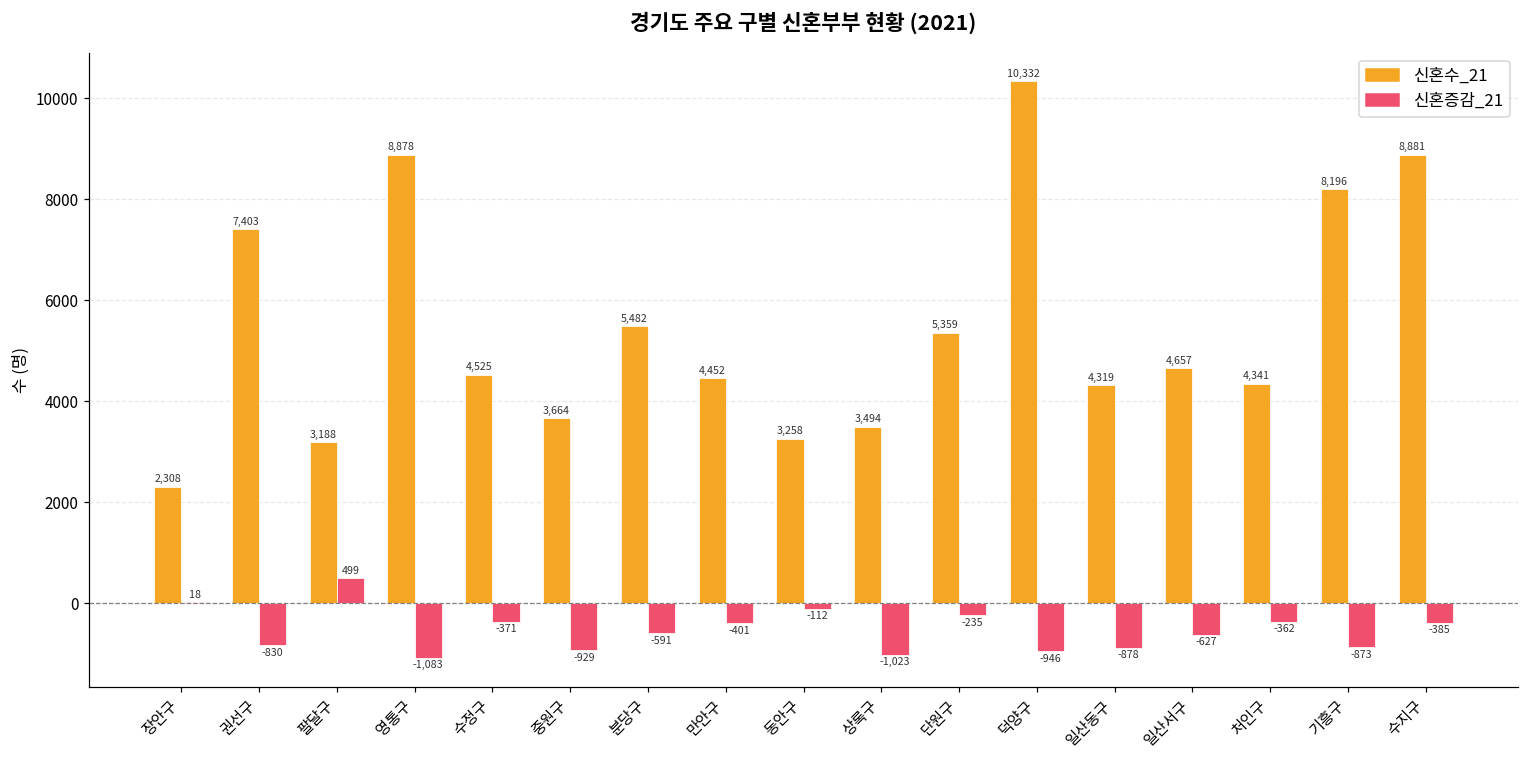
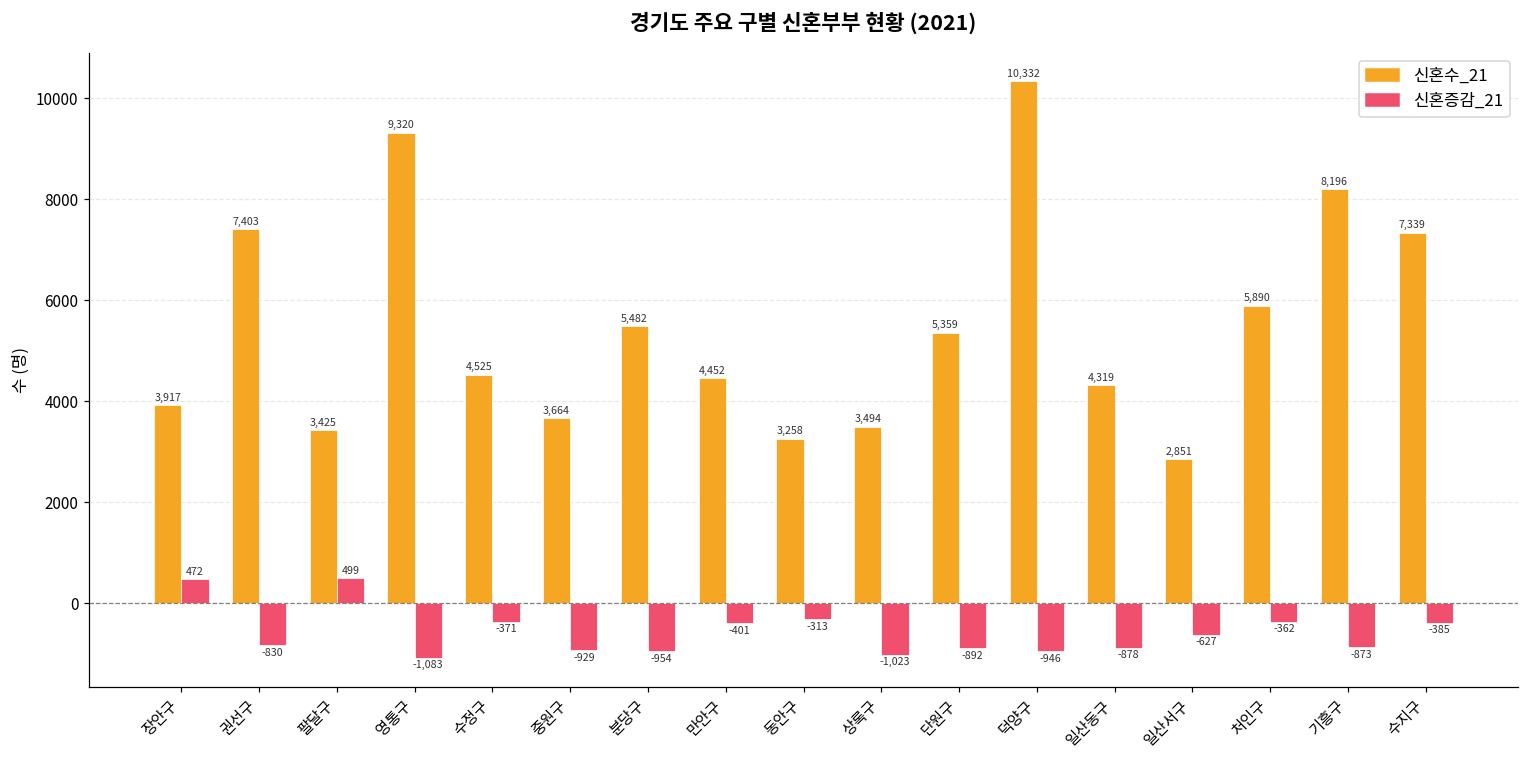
  {
    "신혼수_21": {
-     "장안구": "2,308",
+     "장안구": "3,917",
      "권선구": "7,403",
-     "팔달구": "3,188",
-     "영통구": "8,878",
+     "팔달구": "3,425",
+     "영통구": "9,320",
      "수정구": "4,525",
      "중원구": "3,664",
      "분당구": "5,482",
      "만안구": "4,452",
      "동안구": "3,258",
      "상록구": "3,494",
      "단원구": "5,359",
      "덕양구": "10,332",
      "일산동구": "4,319",
-     "일산서구": "4,657",
-     "처인구": "4,341",
+     "일산서구": "2,851",
+     "처인구": "5,890",
      "기흥구": "8,196",
-     "수지구": "8,881"
+     "수지구": "7,339"
    },
    "신혼증감_21": {
-     "장안구": "18",
+     "장안구": "472",
      "권선구": "-830",
      "팔달구": "499",
      "영통구": "-1,083",
      "수정구": "-371",
      "중원구": "-929",
-     "분당구": "-591",
+     "분당구": "-954",
      "만안구": "-401",
-     "동안구": "-112",
+     "동안구": "-313",
      "상록구": "-1,023",
-     "단원구": "-235",
+     "단원구": "-892",
      "덕양구": "-946",
      "일산동구": "-878",
      "일산서구": "-627",
      "처인구": "-362",
      "기흥구": "-873",
      "수지구": "-385"
    }
  }
